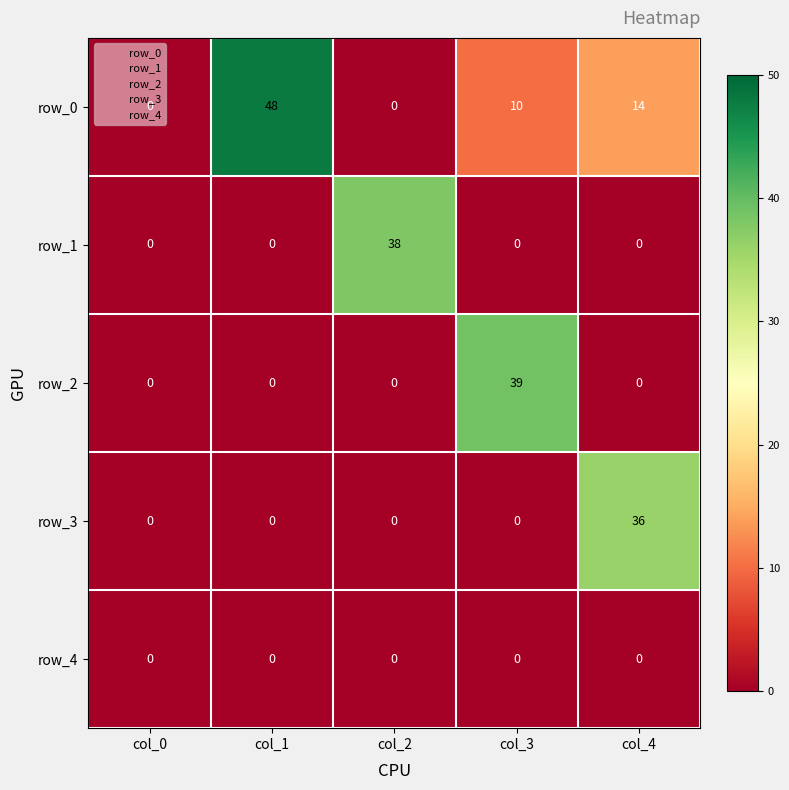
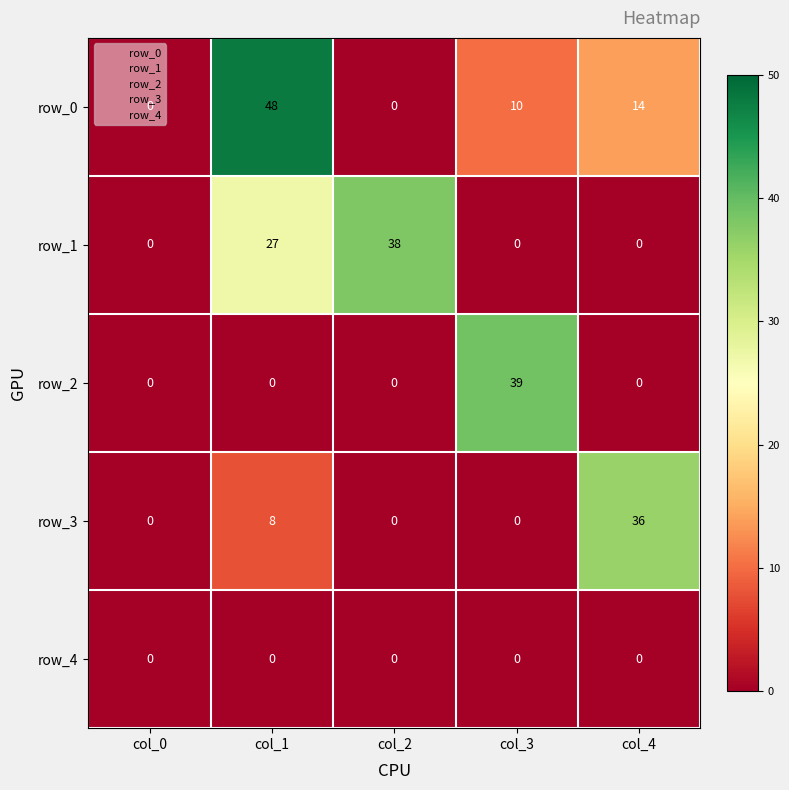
  {
    "row_0": {
      "col_1": 48,
      "col_2": 0,
      "col_3": 10,
      "col_4": 14
    },
    "row_1": {
      "col_0": 0,
-     "col_1": 0,
+     "col_1": 27,
      "col_2": 38,
      "col_3": 0,
      "col_4": 0
    },
    "row_2": {
      "col_0": 0,
      "col_1": 0,
      "col_2": 0,
      "col_3": 39,
      "col_4": 0
    },
    "row_3": {
      "col_0": 0,
-     "col_1": 0,
+     "col_1": 8,
      "col_2": 0,
      "col_3": 0,
      "col_4": 36
    },
    "row_4": {
      "col_0": 0,
      "col_1": 0,
      "col_2": 0,
      "col_3": 0,
      "col_4": 0
    }
  }
